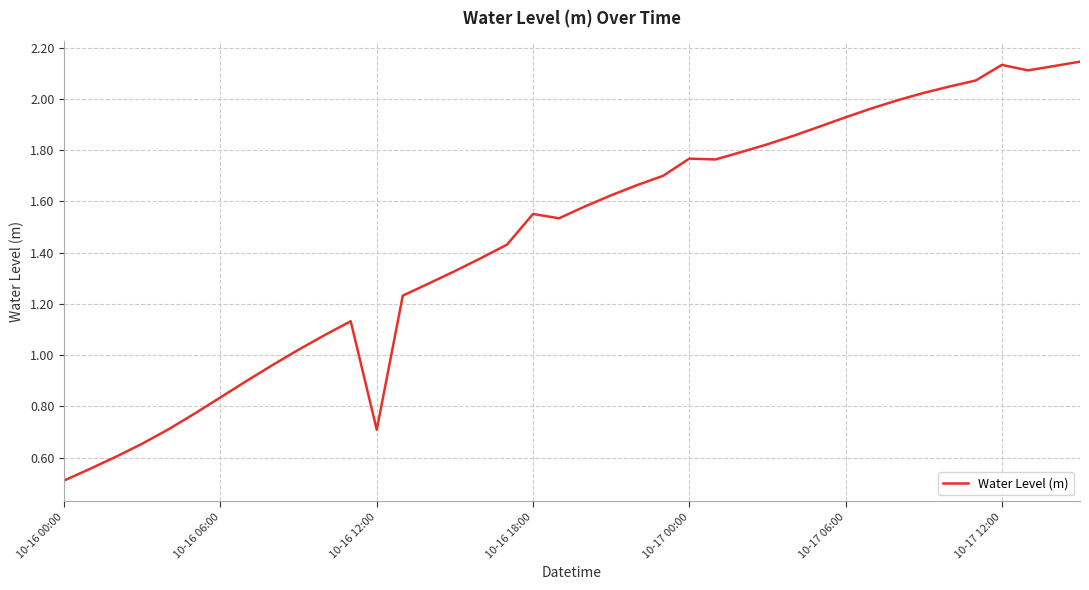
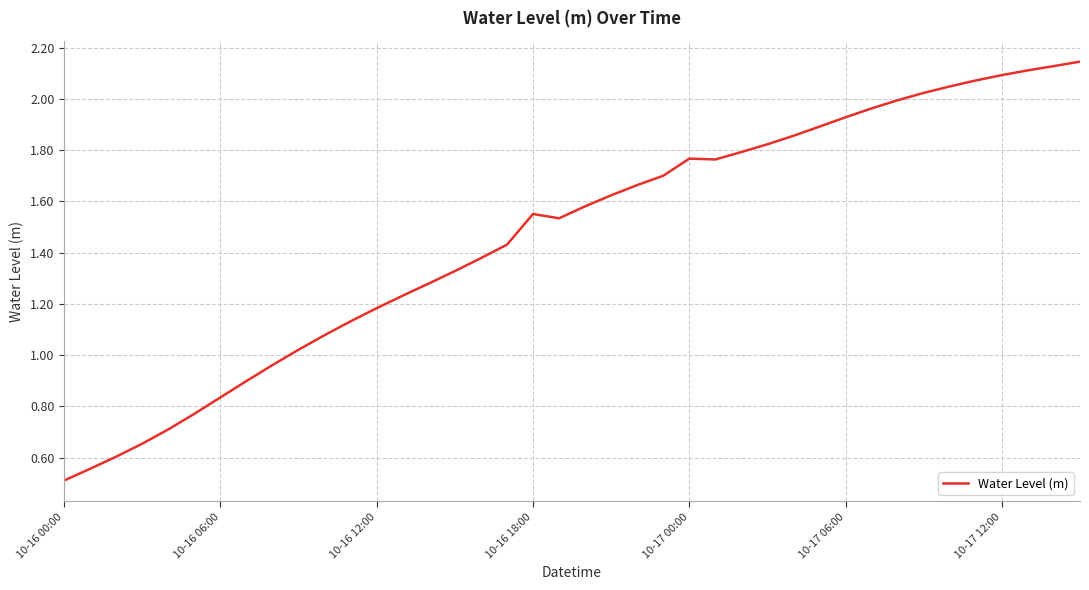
  {
    "10-16 00:00": 0.51,
    "10-16 06:00": 0.83,
-   "10-16 12:00": 0.71,
+   "10-16 12:00": 1.18,
    "10-16 18:00": 1.55,
    "10-17 00:00": 1.77,
    "10-17 06:00": 1.93,
-   "10-17 12:00": 2.13
+   "10-17 12:00": 2.09
  }
